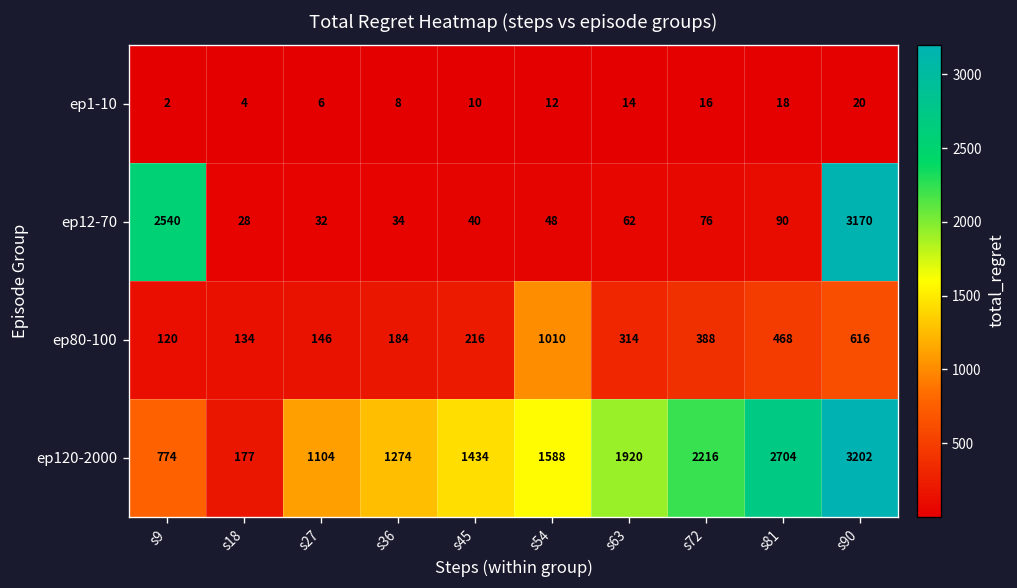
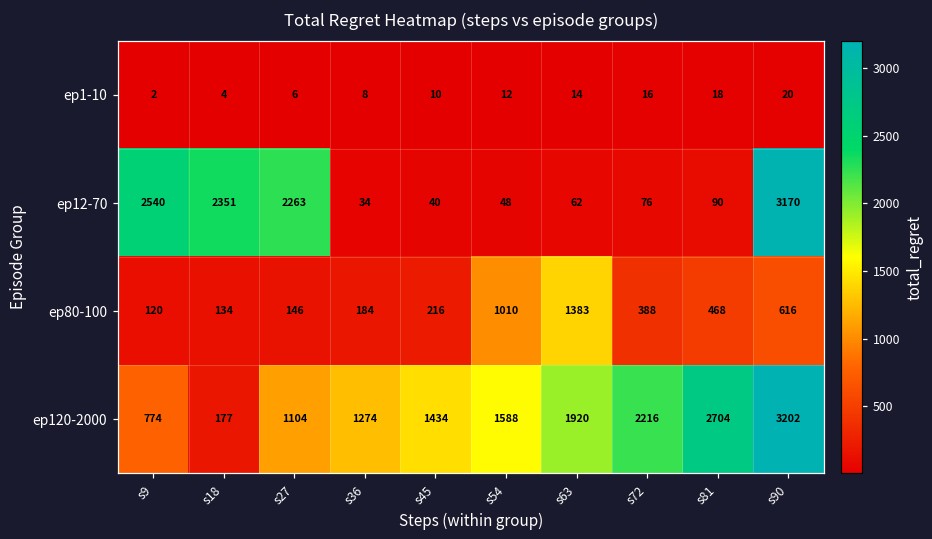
  {
    "ep1-10": {
      "s9": 2,
      "s18": 4,
      "s27": 6,
      "s36": 8,
      "s45": 10,
      "s54": 12,
      "s63": 14,
      "s72": 16,
      "s81": 18,
      "s90": 20
    },
    "ep12-70": {
      "s9": 2540,
-     "s18": 28,
-     "s27": 32,
+     "s18": 2351,
+     "s27": 2263,
      "s36": 34,
      "s45": 40,
      "s54": 48,
      "s63": 62,
      "s72": 76,
      "s81": 90,
      "s90": 3170
    },
    "ep80-100": {
      "s9": 120,
      "s18": 134,
      "s27": 146,
      "s36": 184,
      "s45": 216,
      "s54": 1010,
-     "s63": 314,
+     "s63": 1383,
      "s72": 388,
      "s81": 468,
      "s90": 616
    },
    "ep120-2000": {
      "s9": 774,
      "s18": 177,
      "s27": 1104,
      "s36": 1274,
      "s45": 1434,
      "s54": 1588,
      "s63": 1920,
      "s72": 2216,
      "s81": 2704,
      "s90": 3202
    }
  }
